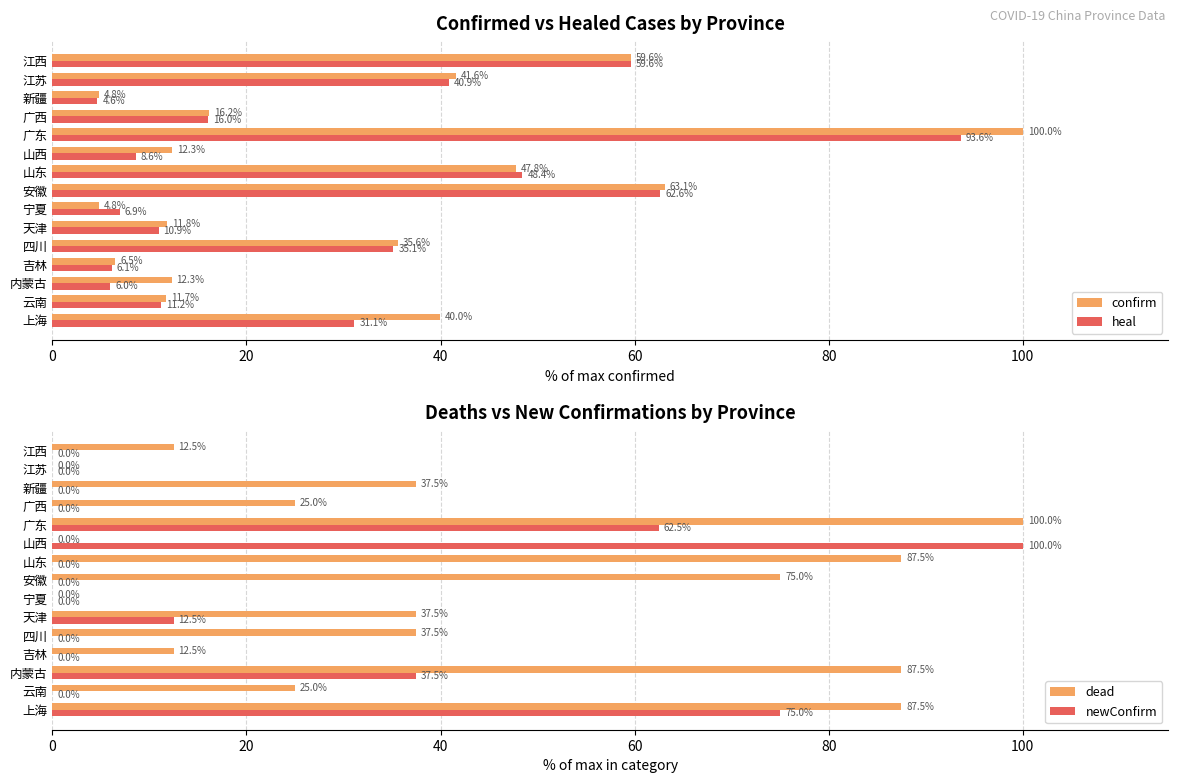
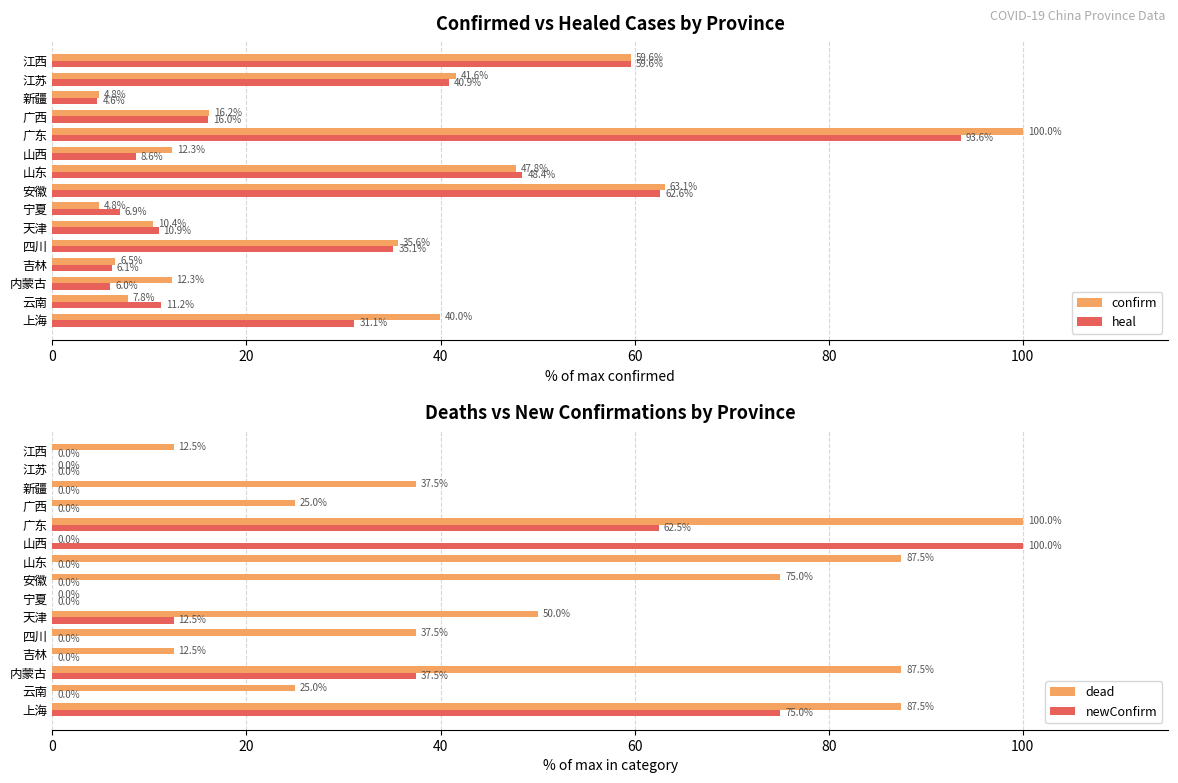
  {
    "Confirmed vs Healed Cases by Province": {
      "confirm": {
        "广东": "100.0%",
        "山西": "12.3%",
        "宁夏": "4.8%",
-       "天津": "11.8%",
+       "天津": "10.4%",
        "内蒙古": "12.3%",
-       "云南": "11.7%",
+       "云南": "7.8%",
        "上海": "40.0%"
      },
      "heal": {
        "广东": "93.6%",
        "山西": "8.6%",
        "宁夏": "6.9%",
        "内蒙古": "6.0%",
        "云南": "11.2%",
        "上海": "31.1%"
      }
    },
    "Deaths vs New Confirmations by Province": {
      "dead": {
        "江西": "12.5%",
        "新疆": "37.5%",
        "广西": "25.0%",
        "广东": "100.0%",
        "山西": "0.0%",
        "山东": "87.5%",
        "安徽": "75.0%",
-       "天津": "37.5%",
+       "天津": "50.0%",
        "四川": "37.5%",
        "吉林": "12.5%",
        "内蒙古": "87.5%",
        "云南": "25.0%",
        "上海": "87.5%"
      },
      "newConfirm": {
        "江西": "0.0%",
        "新疆": "0.0%",
        "广西": "0.0%",
        "广东": "62.5%",
        "山西": "100.0%",
        "山东": "0.0%",
        "安徽": "0.0%",
        "天津": "12.5%",
        "四川": "0.0%",
        "吉林": "0.0%",
        "内蒙古": "37.5%",
        "云南": "0.0%",
        "上海": "75.0%"
      }
    }
  }
